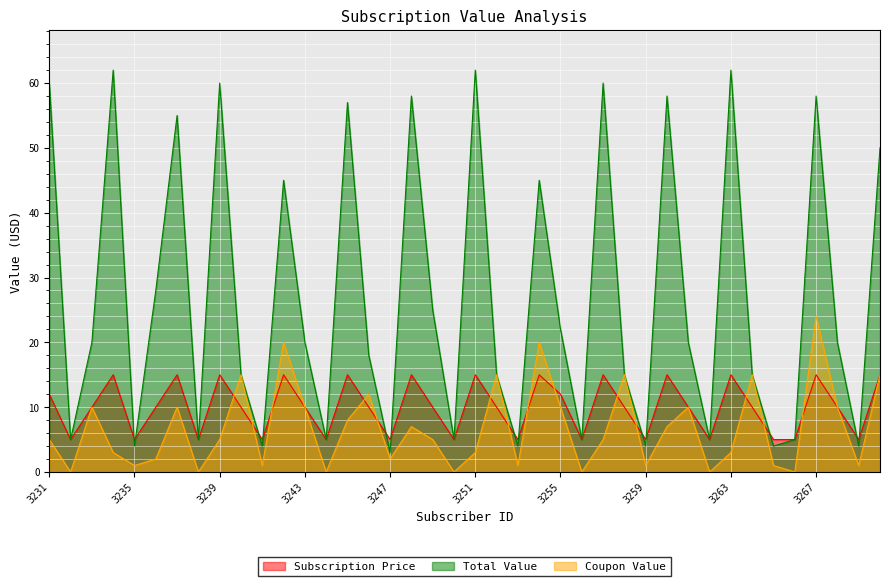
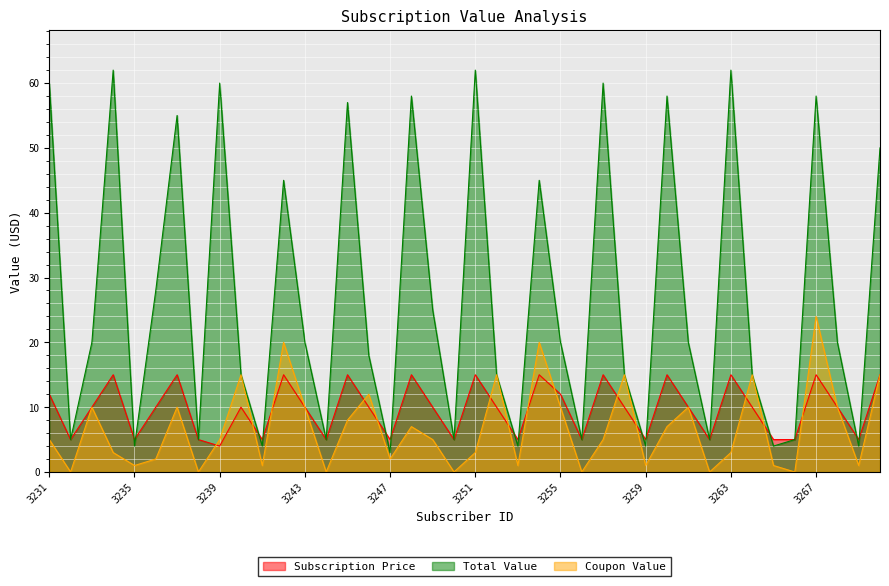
  {
    "Subscription Price": {
      "3231": 12,
      "3235": 5,
-     "3239": 15,
+     "3239": 4,
      "3247": 5,
      "3251": 15,
      "3255": 12,
      "3259": 5,
      "3263": 15,
      "3267": 15
    },
    "Total Value": {
      "3231": 60,
      "3235": 4,
      "3239": 60,
      "3243": 20,
      "3247": 3,
      "3251": 62,
-     "3255": 22,
+     "3255": 20,
      "3259": 4,
      "3263": 62,
      "3267": 58
    },
    "Coupon Value": {
      "3231": 5,
      "3235": 1,
      "3239": 5,
      "3247": 2,
      "3251": 3,
      "3255": 10,
      "3259": 1,
      "3263": 3,
      "3267": 24
    }
  }
